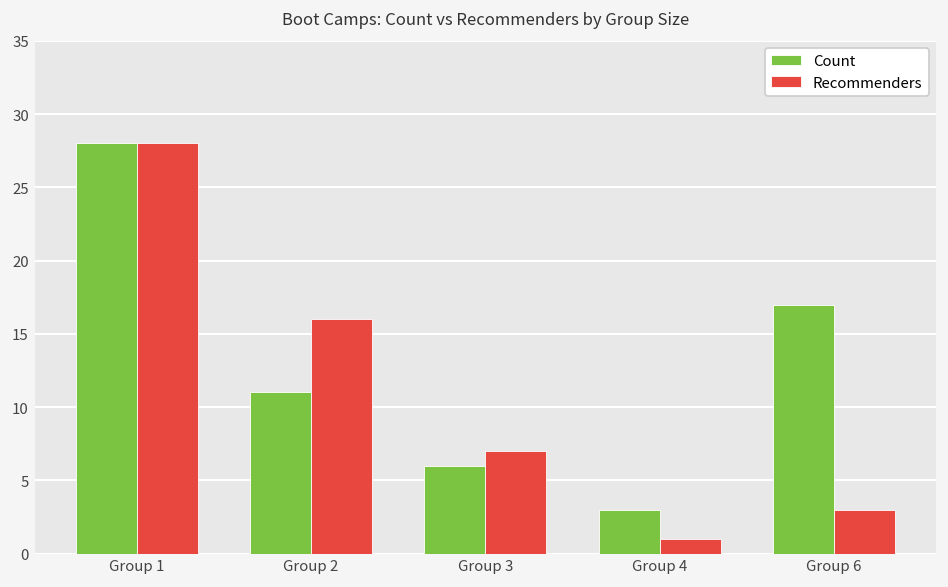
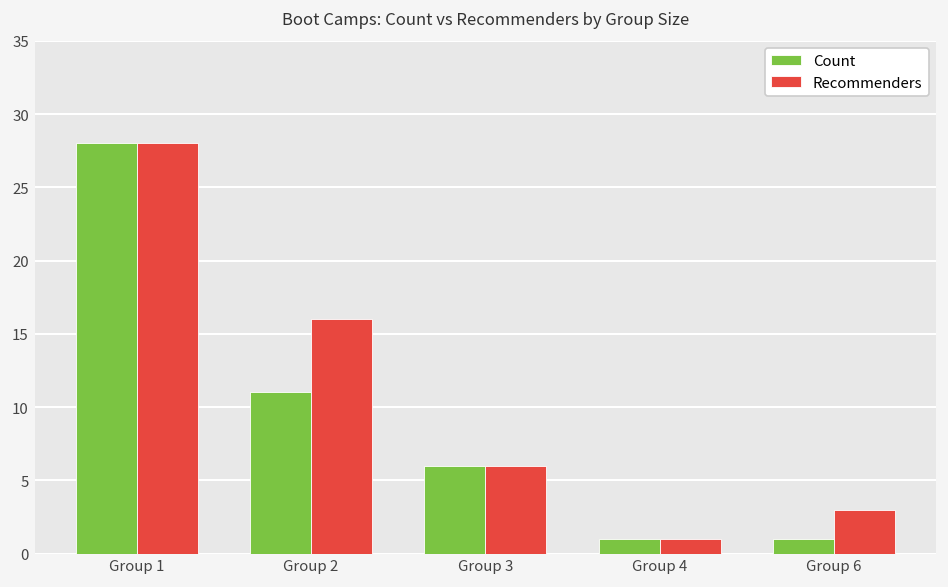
  {
    "Count": {
      "Group 1": 28,
      "Group 2": 11,
      "Group 3": 6,
-     "Group 4": 3,
-     "Group 6": 17
+     "Group 4": 1,
+     "Group 6": 1
    },
    "Recommenders": {
      "Group 1": 28,
      "Group 2": 16,
-     "Group 3": 7,
+     "Group 3": 6,
      "Group 4": 1,
      "Group 6": 3
    }
  }
